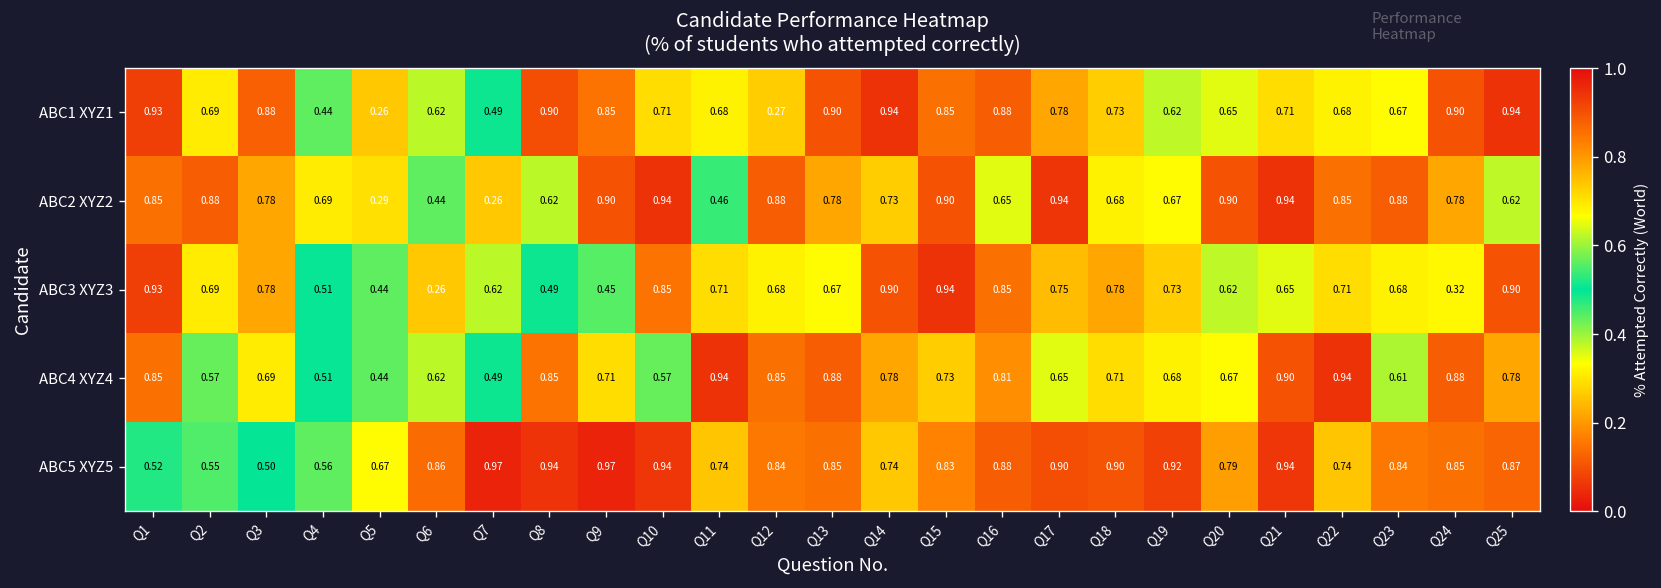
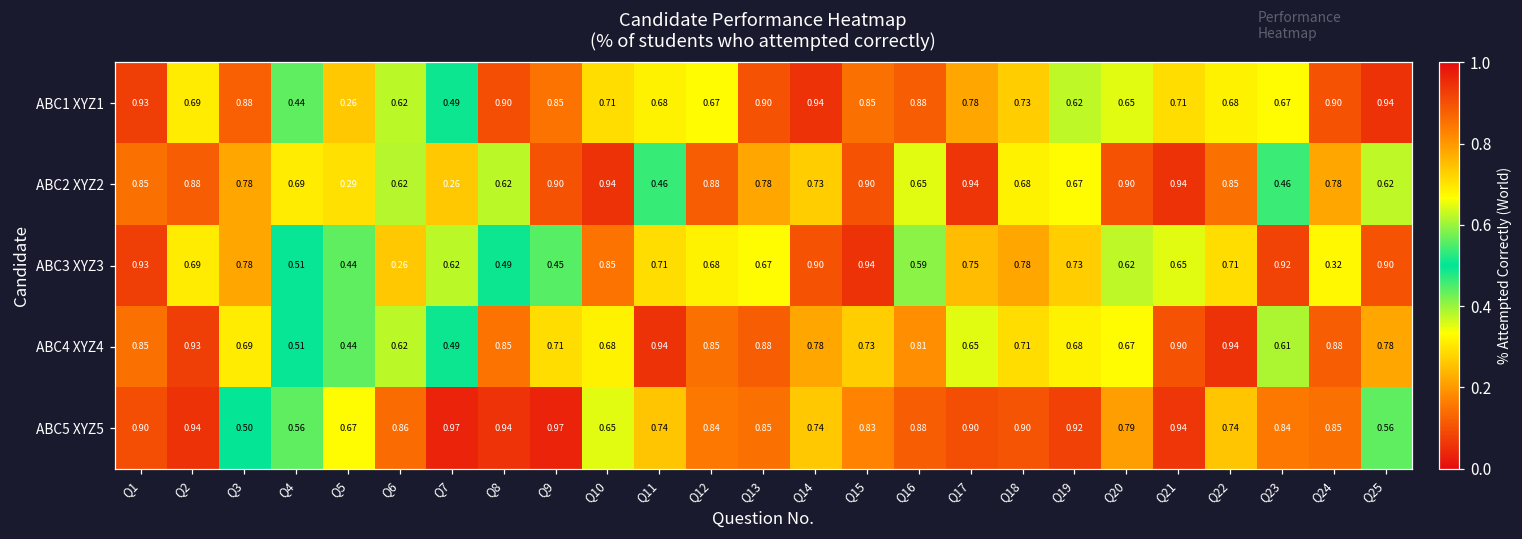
  {
    "ABC1 XYZ1": {
      "Q1": 0.93,
      "Q2": 0.69,
      "Q3": 0.88,
      "Q4": 0.44,
      "Q5": 0.26,
      "Q6": 0.62,
      "Q7": 0.49,
      "Q8": 0.90,
      "Q9": 0.85,
      "Q10": 0.71,
      "Q11": 0.68,
-     "Q12": 0.27,
+     "Q12": 0.67,
      "Q13": 0.90,
      "Q14": 0.94,
      "Q15": 0.85,
      "Q16": 0.88,
      "Q17": 0.78,
      "Q18": 0.73,
      "Q19": 0.62,
      "Q20": 0.65,
      "Q21": 0.71,
      "Q22": 0.68,
      "Q23": 0.67,
      "Q24": 0.90,
      "Q25": 0.94
    },
    "ABC2 XYZ2": {
      "Q1": 0.85,
      "Q2": 0.88,
      "Q3": 0.78,
      "Q4": 0.69,
      "Q5": 0.29,
-     "Q6": 0.44,
+     "Q6": 0.62,
      "Q7": 0.26,
      "Q8": 0.62,
      "Q9": 0.90,
      "Q10": 0.94,
      "Q11": 0.46,
      "Q12": 0.88,
      "Q13": 0.78,
      "Q14": 0.73,
      "Q15": 0.90,
      "Q16": 0.65,
      "Q17": 0.94,
      "Q18": 0.68,
      "Q19": 0.67,
      "Q20": 0.90,
      "Q21": 0.94,
      "Q22": 0.85,
-     "Q23": 0.88,
+     "Q23": 0.46,
      "Q24": 0.78,
      "Q25": 0.62
    },
    "ABC3 XYZ3": {
      "Q1": 0.93,
      "Q2": 0.69,
      "Q3": 0.78,
      "Q4": 0.51,
      "Q5": 0.44,
      "Q6": 0.26,
      "Q7": 0.62,
      "Q8": 0.49,
      "Q9": 0.45,
      "Q10": 0.85,
      "Q11": 0.71,
      "Q12": 0.68,
      "Q13": 0.67,
      "Q14": 0.90,
      "Q15": 0.94,
-     "Q16": 0.85,
+     "Q16": 0.59,
      "Q17": 0.75,
      "Q18": 0.78,
      "Q19": 0.73,
      "Q20": 0.62,
      "Q21": 0.65,
      "Q22": 0.71,
-     "Q23": 0.68,
+     "Q23": 0.92,
      "Q24": 0.32,
      "Q25": 0.90
    },
    "ABC4 XYZ4": {
      "Q1": 0.85,
-     "Q2": 0.57,
+     "Q2": 0.93,
      "Q3": 0.69,
      "Q4": 0.51,
      "Q5": 0.44,
      "Q6": 0.62,
      "Q7": 0.49,
      "Q8": 0.85,
      "Q9": 0.71,
-     "Q10": 0.57,
+     "Q10": 0.68,
      "Q11": 0.94,
      "Q12": 0.85,
      "Q13": 0.88,
      "Q14": 0.78,
      "Q15": 0.73,
      "Q16": 0.81,
      "Q17": 0.65,
      "Q18": 0.71,
      "Q19": 0.68,
      "Q20": 0.67,
      "Q21": 0.90,
      "Q22": 0.94,
      "Q23": 0.61,
      "Q24": 0.88,
      "Q25": 0.78
    },
    "ABC5 XYZ5": {
-     "Q1": 0.52,
-     "Q2": 0.55,
+     "Q1": 0.90,
+     "Q2": 0.94,
      "Q3": 0.50,
      "Q4": 0.56,
      "Q5": 0.67,
      "Q6": 0.86,
      "Q7": 0.97,
      "Q8": 0.94,
      "Q9": 0.97,
-     "Q10": 0.94,
+     "Q10": 0.65,
      "Q11": 0.74,
      "Q12": 0.84,
      "Q13": 0.85,
      "Q14": 0.74,
      "Q15": 0.83,
      "Q16": 0.88,
      "Q17": 0.90,
      "Q18": 0.90,
      "Q19": 0.92,
      "Q20": 0.79,
      "Q21": 0.94,
      "Q22": 0.74,
      "Q23": 0.84,
      "Q24": 0.85,
-     "Q25": 0.87
+     "Q25": 0.56
    }
  }
